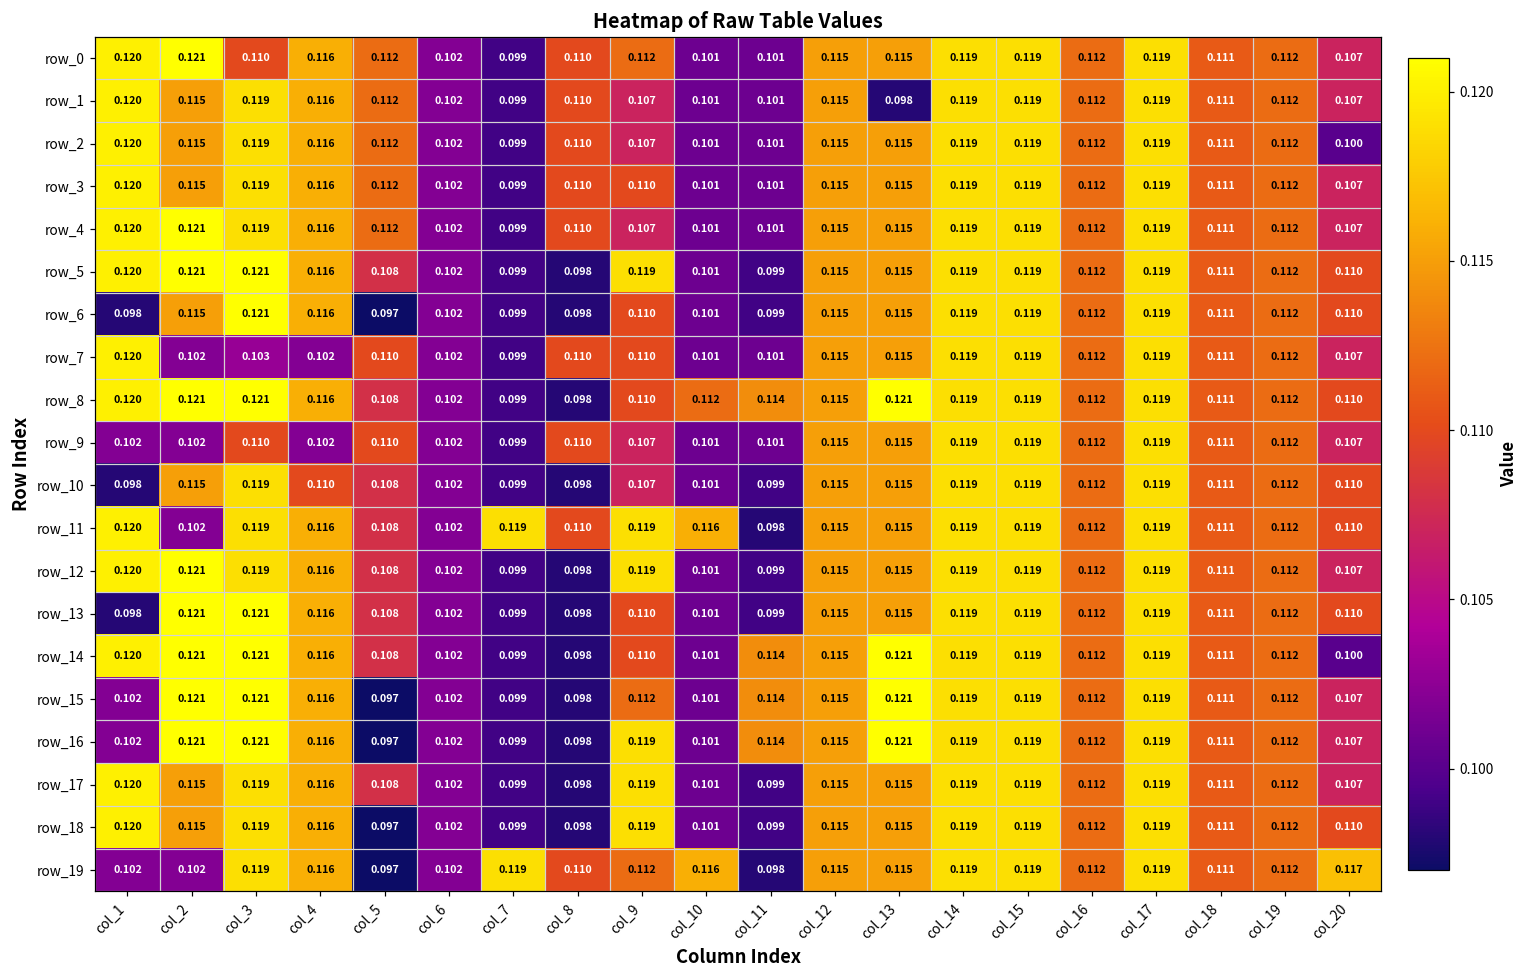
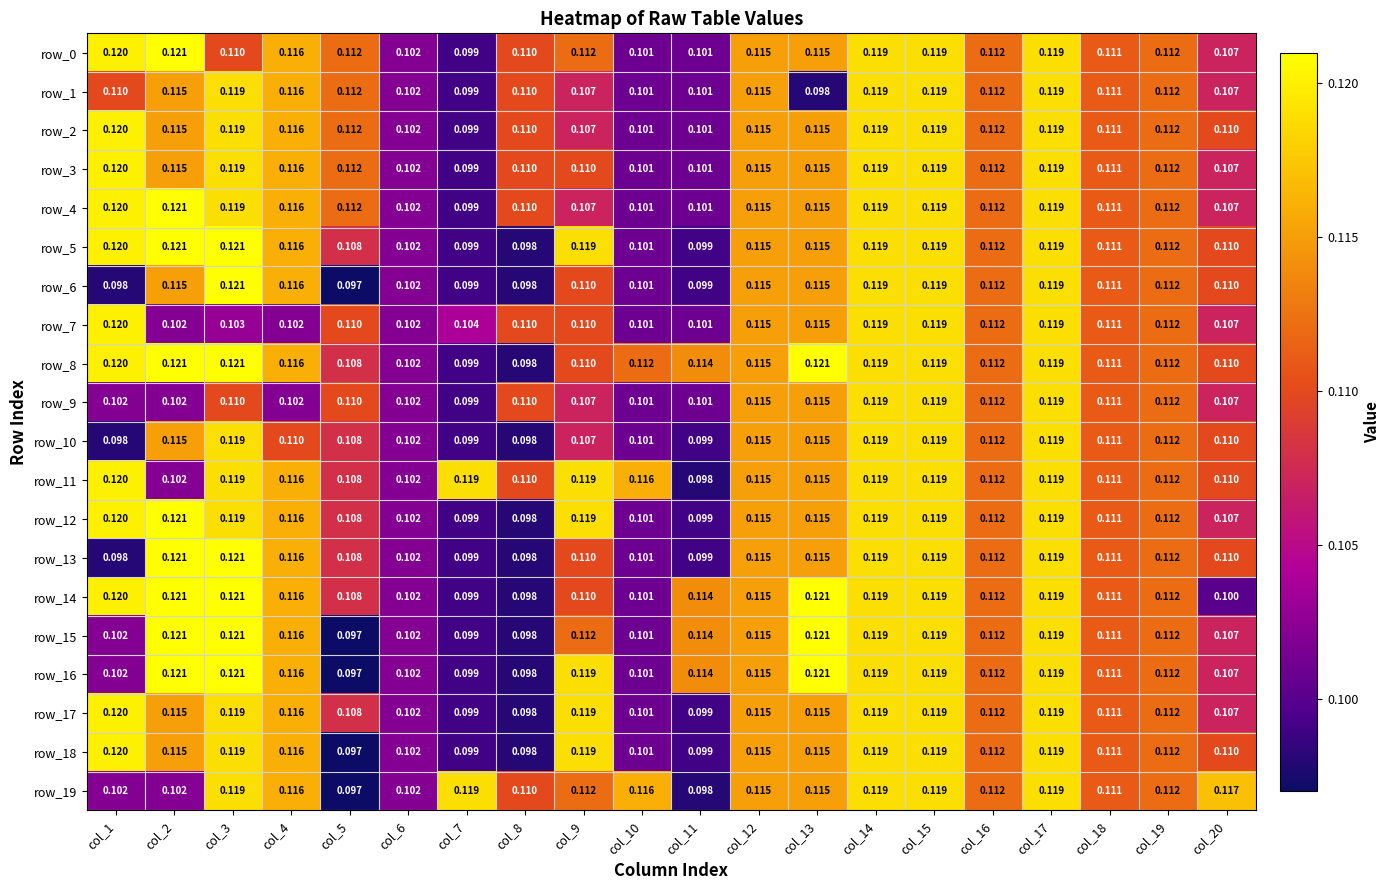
  {
    "row_1": {
-     "col_1": 0.120,
+     "col_1": 0.110,
      "col_2": 0.115,
      "col_3": 0.119,
      "col_4": 0.116,
      "col_5": 0.112,
      "col_6": 0.102,
      "col_7": 0.099,
      "col_8": 0.110,
      "col_9": 0.107,
      "col_10": 0.101,
      "col_11": 0.101,
      "col_12": 0.115,
      "col_13": 0.098,
      "col_14": 0.119,
      "col_15": 0.119,
      "col_16": 0.112,
      "col_17": 0.119,
      "col_18": 0.111,
      "col_19": 0.112,
      "col_20": 0.107
    },
    "row_2": {
      "col_1": 0.120,
      "col_2": 0.115,
      "col_3": 0.119,
      "col_4": 0.116,
      "col_5": 0.112,
      "col_6": 0.102,
      "col_7": 0.099,
      "col_8": 0.110,
      "col_9": 0.107,
      "col_10": 0.101,
      "col_11": 0.101,
      "col_12": 0.115,
      "col_13": 0.115,
      "col_14": 0.119,
      "col_15": 0.119,
      "col_16": 0.112,
      "col_17": 0.119,
      "col_18": 0.111,
      "col_19": 0.112,
-     "col_20": 0.100
+     "col_20": 0.110
    },
    "row_7": {
      "col_1": 0.120,
      "col_2": 0.102,
      "col_3": 0.103,
      "col_4": 0.102,
      "col_5": 0.110,
      "col_6": 0.102,
-     "col_7": 0.099,
+     "col_7": 0.104,
      "col_8": 0.110,
      "col_9": 0.110,
      "col_10": 0.101,
      "col_11": 0.101,
      "col_12": 0.115,
      "col_13": 0.115,
      "col_14": 0.119,
      "col_15": 0.119,
      "col_16": 0.112,
      "col_17": 0.119,
      "col_18": 0.111,
      "col_19": 0.112,
      "col_20": 0.107
    }
  }
